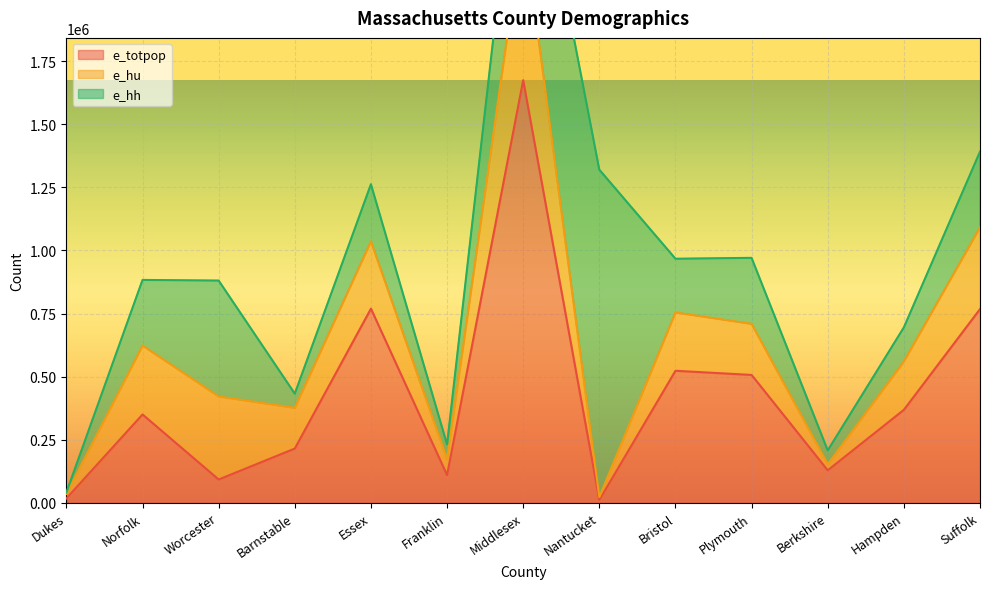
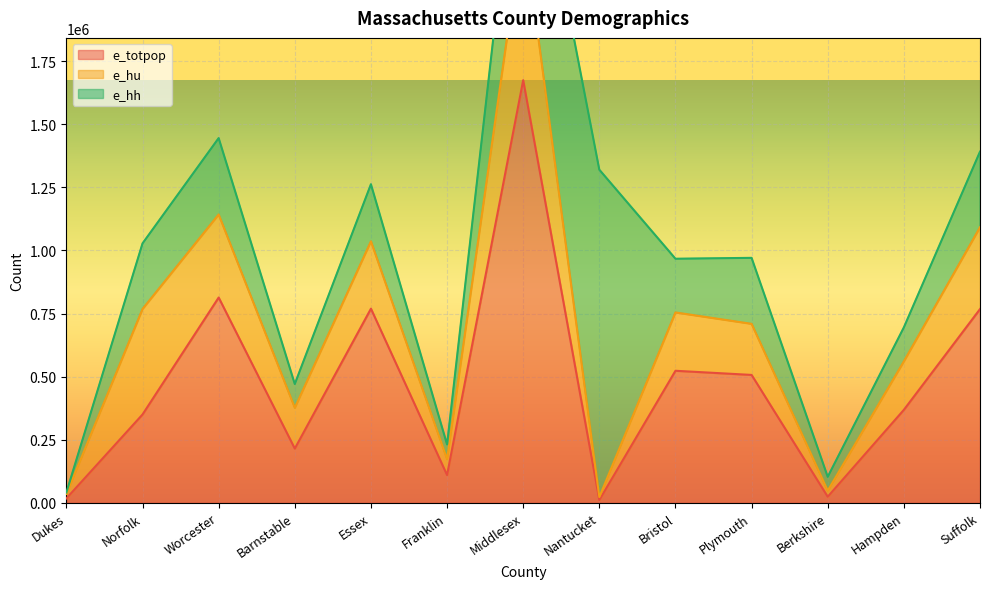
  {
    "e_totpop": {
      "Dukes": 20000,
      "Norfolk": 350000,
-     "Worcester": 90000,
+     "Worcester": 810000,
      "Barnstable": 210000,
      "Essex": 770000,
      "Franklin": 110000,
      "Middlesex": 1680000,
      "Nantucket": 10000,
      "Bristol": 520000,
      "Plymouth": 510000,
-     "Berkshire": 130000,
+     "Berkshire": 20000,
      "Hampden": 370000,
      "Suffolk": 770000
    },
    "e_hu": {
-     "Norfolk": 270000,
+     "Norfolk": 420000,
      "Worcester": 330000,
      "Barnstable": 160000,
      "Essex": 270000,
      "Franklin": 60000,
      "Nantucket": 10000,
      "Bristol": 230000,
      "Plymouth": 200000,
      "Berkshire": 20000,
      "Hampden": 190000,
      "Suffolk": 320000
    },
    "e_hh": {
      "Norfolk": 260000,
-     "Worcester": 460000,
-     "Barnstable": 60000,
+     "Worcester": 300000,
+     "Barnstable": 90000,
      "Essex": 230000,
      "Franklin": 60000,
      "Nantucket": 1300000,
      "Bristol": 210000,
      "Plymouth": 260000,
      "Berkshire": 50000,
      "Hampden": 130000,
      "Suffolk": 300000
    }
  }
